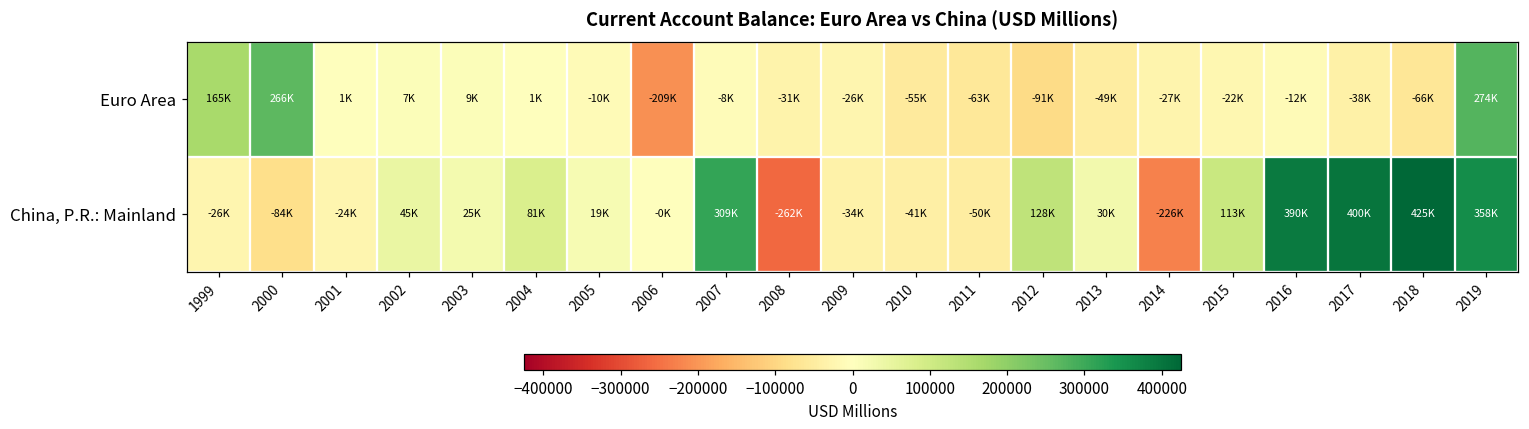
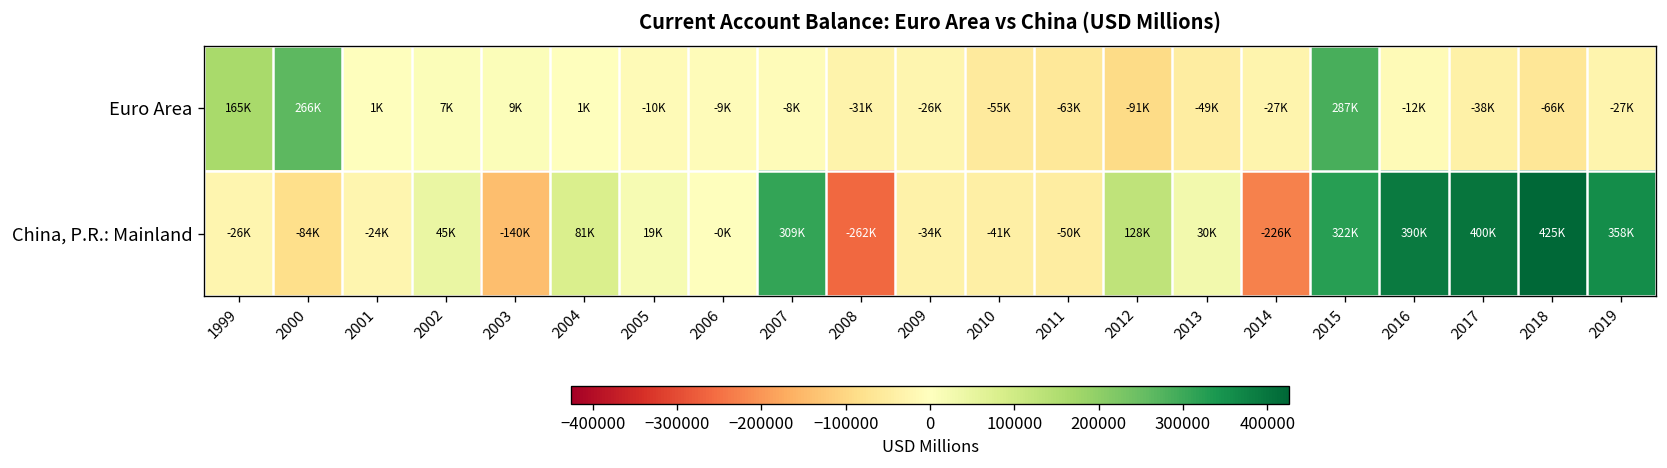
  {
    "Euro Area": {
      "1999": "165K",
      "2000": "266K",
      "2001": "1K",
      "2002": "7K",
      "2003": "9K",
      "2004": "1K",
      "2005": "-10K",
-     "2006": "-209K",
+     "2006": "-9K",
      "2007": "-8K",
      "2008": "-31K",
      "2009": "-26K",
      "2010": "-55K",
      "2011": "-63K",
      "2012": "-91K",
      "2013": "-49K",
      "2014": "-27K",
-     "2015": "-22K",
+     "2015": "287K",
      "2016": "-12K",
      "2017": "-38K",
      "2018": "-66K",
-     "2019": "274K"
+     "2019": "-27K"
    },
    "China, P.R.: Mainland": {
      "1999": "-26K",
      "2000": "-84K",
      "2001": "-24K",
      "2002": "45K",
-     "2003": "25K",
+     "2003": "-140K",
      "2004": "81K",
      "2005": "19K",
      "2006": "-0K",
      "2007": "309K",
      "2008": "-262K",
      "2009": "-34K",
      "2010": "-41K",
      "2011": "-50K",
      "2012": "128K",
      "2013": "30K",
      "2014": "-226K",
-     "2015": "113K",
+     "2015": "322K",
      "2016": "390K",
      "2017": "400K",
      "2018": "425K",
      "2019": "358K"
    }
  }
